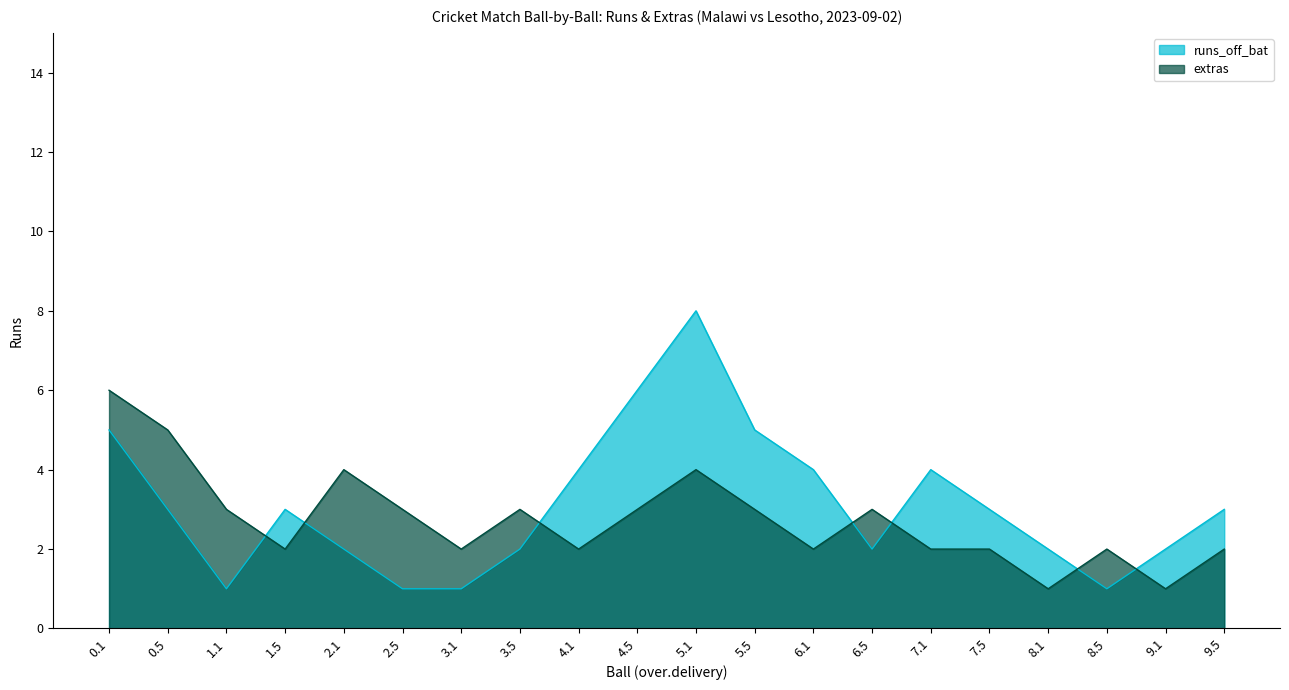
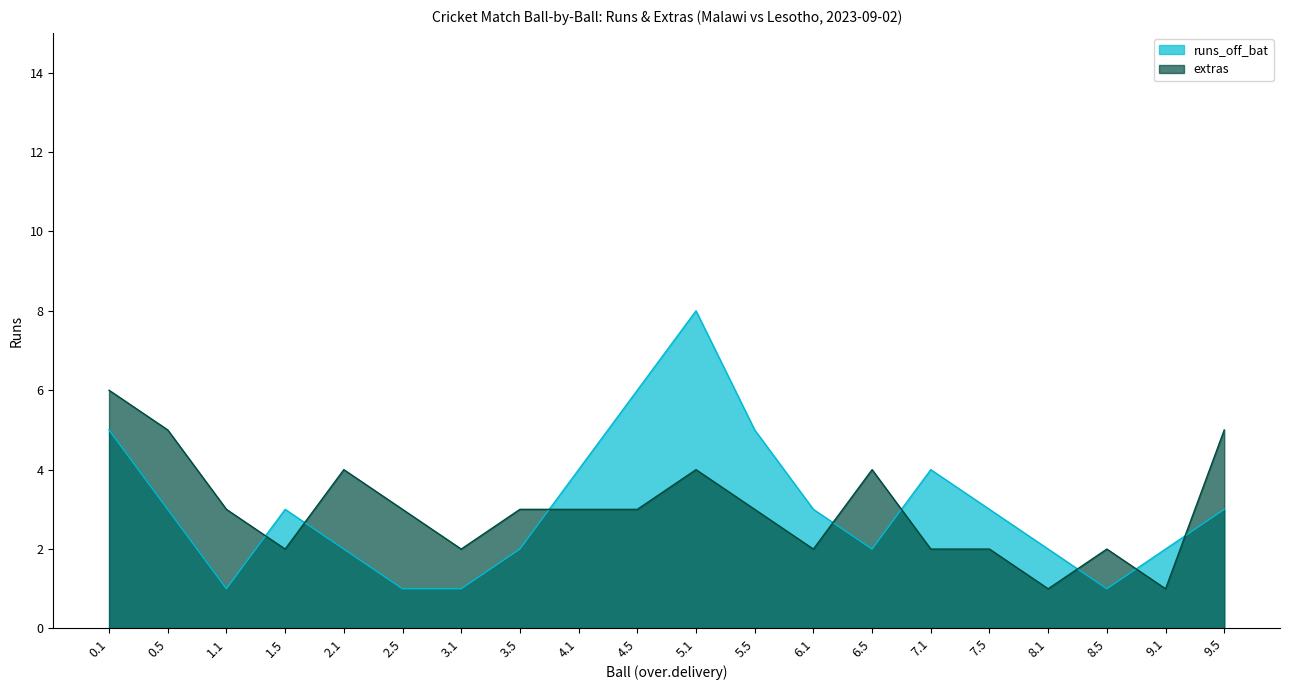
  {
    "runs_off_bat": {
      "0.1": 5,
      "0.5": 3,
      "1.1": 1,
      "1.5": 3,
      "2.1": 2,
      "2.5": 1,
      "3.1": 1,
      "3.5": 2,
      "4.1": 4,
      "4.5": 6,
      "5.1": 8,
      "5.5": 5,
-     "6.1": 4,
+     "6.1": 3,
      "6.5": 2,
      "7.1": 4,
      "7.5": 3,
      "8.1": 2,
      "8.5": 1,
      "9.1": 2,
      "9.5": 3
    },
    "extras": {
      "0.1": 6,
      "0.5": 5,
      "1.1": 3,
      "1.5": 2,
      "2.1": 4,
      "2.5": 3,
      "3.1": 2,
      "3.5": 3,
-     "4.1": 2,
+     "4.1": 3,
      "4.5": 3,
      "5.1": 4,
      "5.5": 3,
      "6.1": 2,
-     "6.5": 3,
+     "6.5": 4,
      "7.1": 2,
      "7.5": 2,
      "8.1": 1,
      "8.5": 2,
      "9.1": 1,
-     "9.5": 2
+     "9.5": 5
    }
  }
